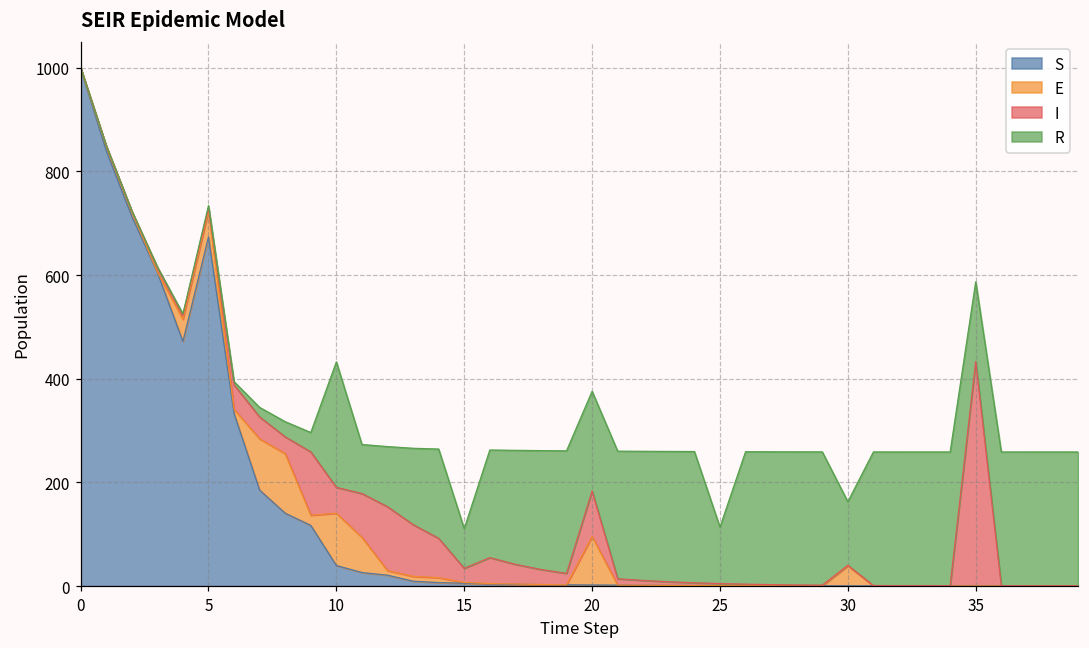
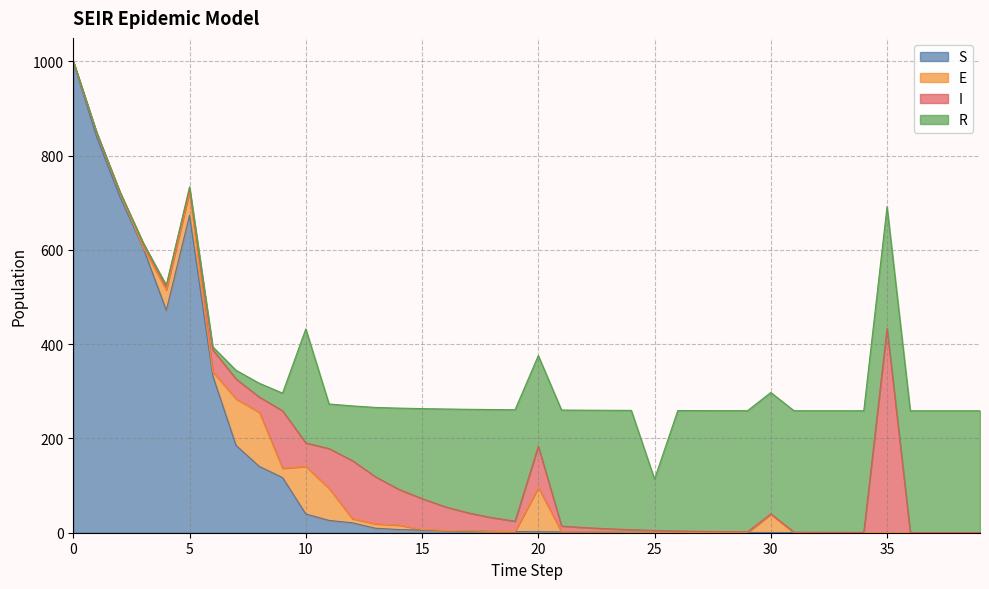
  {
    "S": {
      "5": 670,
      "10": 40,
      "20": 0,
      "30": 0
    },
    "E": {
      "5": 50,
      "10": 100,
      "20": 90
    },
    "I": {
      "10": 50,
-     "15": 30,
+     "15": 70,
      "20": 90,
      "35": 430
    },
    "R": {
      "10": 240,
-     "15": 80,
+     "15": 190,
      "20": 190,
      "25": 110,
-     "30": 120,
-     "35": 150
+     "30": 260,
+     "35": 260
    }
  }
